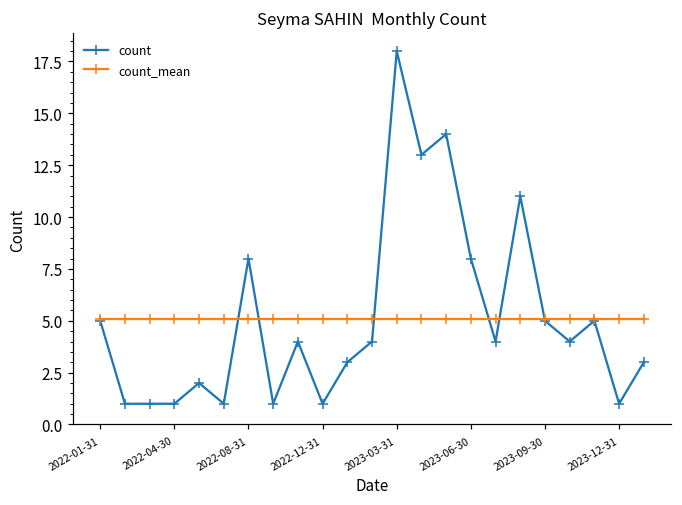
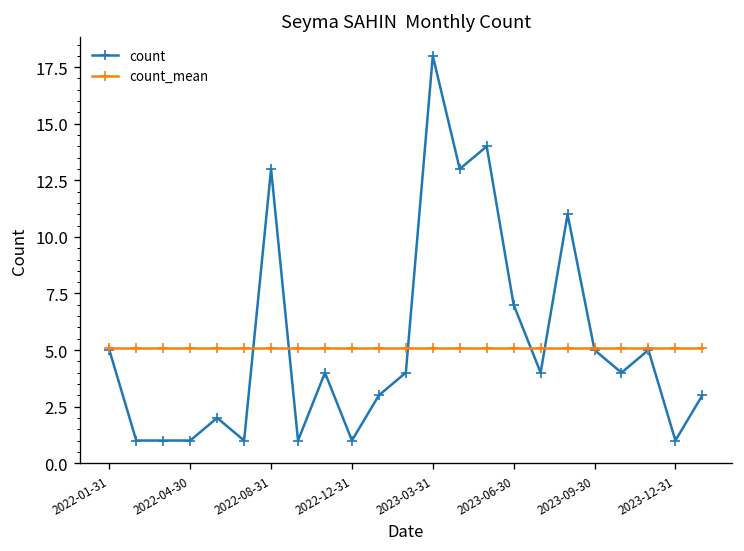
  {
    "count": {
      "2022-04-30": 1,
-     "2022-08-31": 8,
+     "2022-08-31": 13,
      "2022-12-31": 1,
      "2023-03-31": 18,
-     "2023-06-30": 8,
+     "2023-06-30": 7,
      "2023-12-31": 1
    },
    "count_mean": {
      "2022-04-30": 5,
      "2022-08-31": 5,
      "2022-12-31": 5,
      "2023-03-31": 5,
      "2023-06-30": 5,
      "2023-12-31": 5
    }
  }
